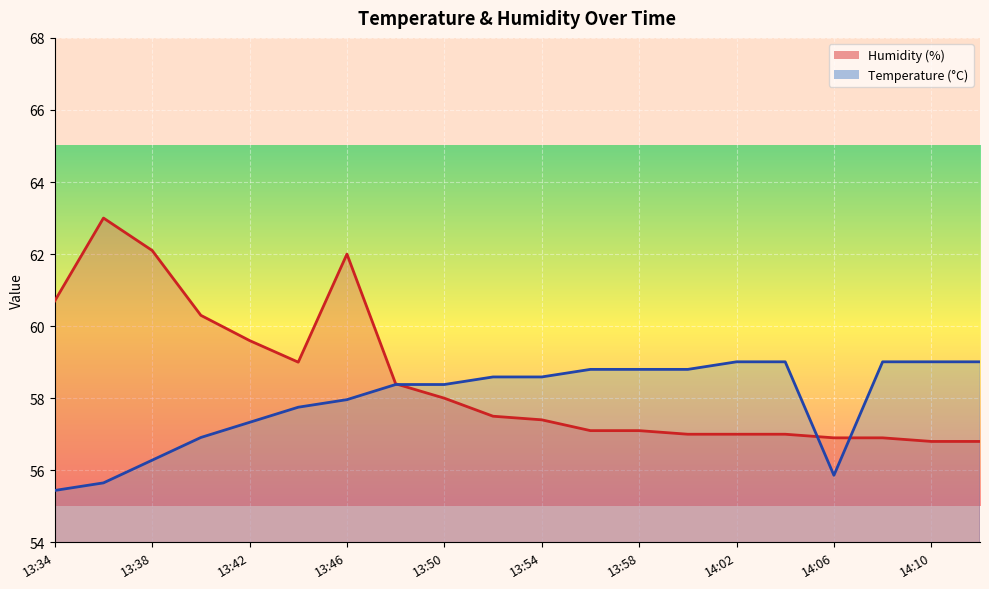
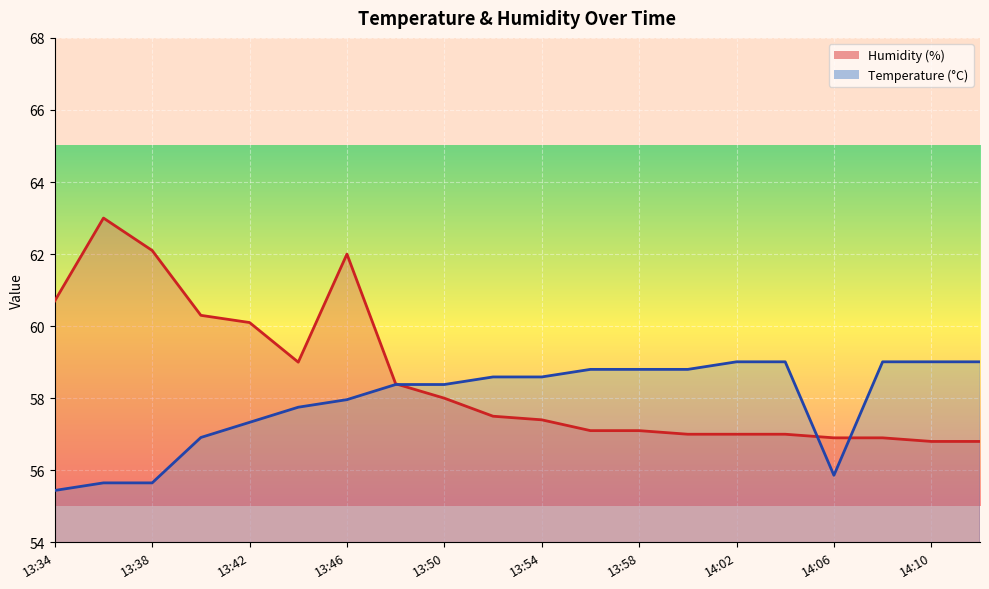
  {
    "Humidity (%)": {
      "13:34": 60.7,
      "13:38": 62.1,
-     "13:42": 59.6,
+     "13:42": 60.1,
      "13:46": 62.0,
      "13:50": 58.0,
      "13:54": 57.4,
      "13:58": 57.1,
      "14:02": 57.0,
      "14:06": 56.9,
      "14:10": 56.8
    },
    "Temperature (°C)": {
      "13:34": 55.4,
-     "13:38": 56.3,
+     "13:38": 55.7,
      "13:42": 57.3,
      "13:46": 58.0,
      "13:50": 58.4,
      "13:54": 58.6,
      "13:58": 58.8,
      "14:02": 59.0,
      "14:06": 55.9,
      "14:10": 59.0
    }
  }
